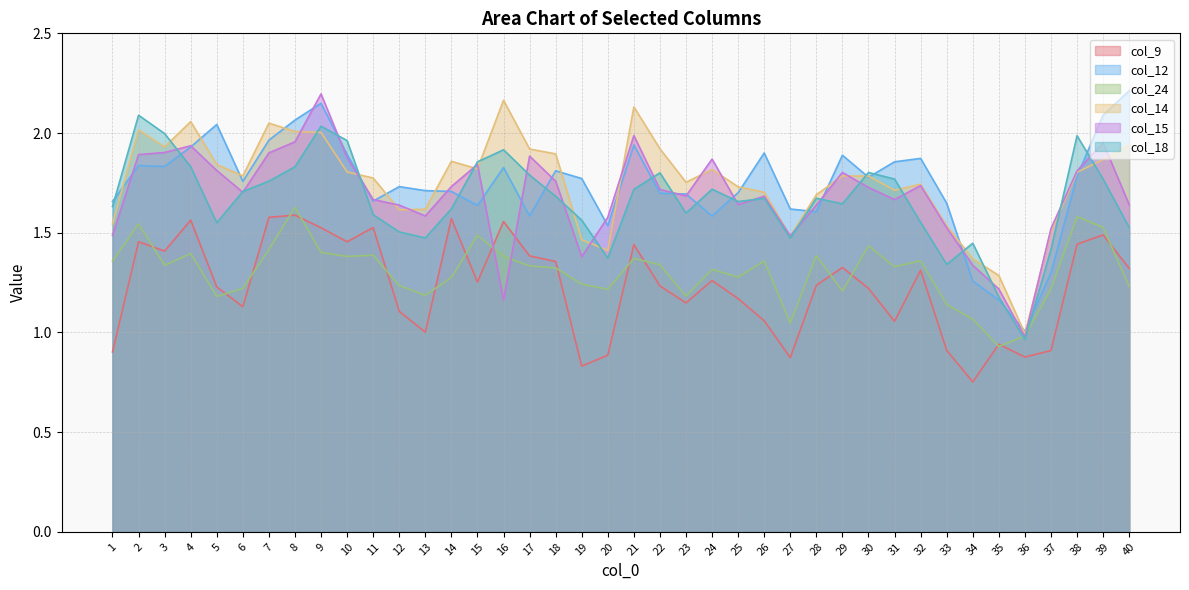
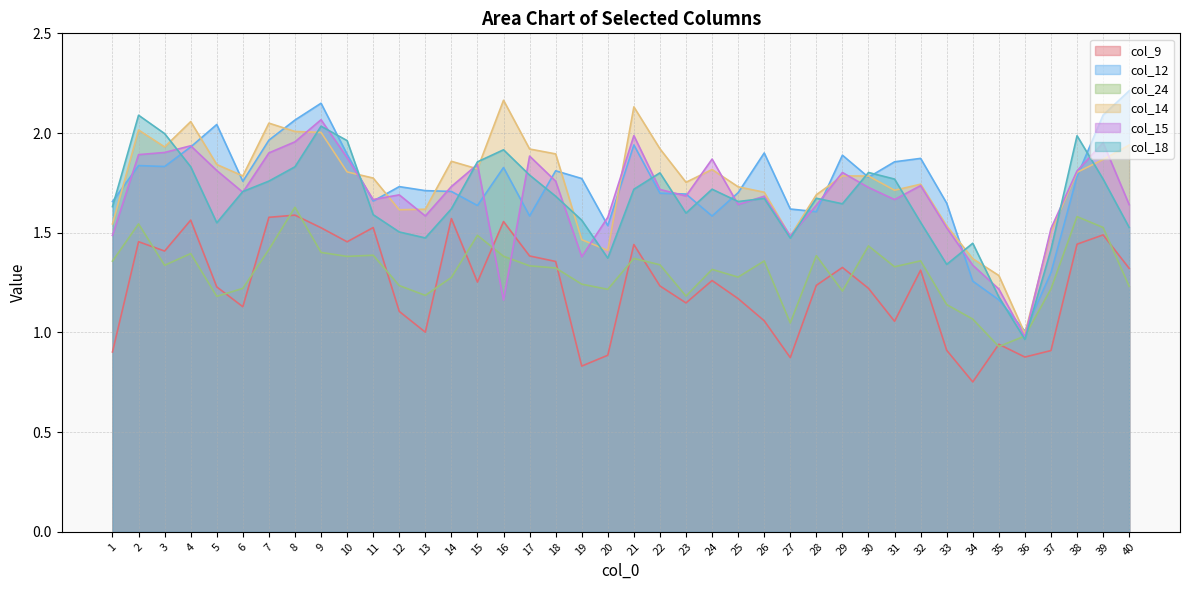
  {
    "col_15": {
      "1": 1.49,
      "2": 1.89,
      "3": 1.90,
      "5": 1.81,
      "7": 1.90,
      "8": 1.96,
-     "9": 2.20,
+     "9": 2.07,
      "10": 1.88,
-     "12": 1.64,
+     "12": 1.69,
      "13": 1.58,
      "14": 1.73,
      "15": 1.84,
      "16": 1.16,
      "17": 1.88,
      "18": 1.76,
      "19": 1.38,
      "20": 1.58,
      "21": 1.99,
      "22": 1.72,
      "24": 1.87,
      "25": 1.64,
      "28": 1.64,
      "29": 1.80,
      "30": 1.73,
      "31": 1.67,
      "34": 1.34,
      "35": 1.22,
      "37": 1.52,
      "40": 1.64
    }
  }
